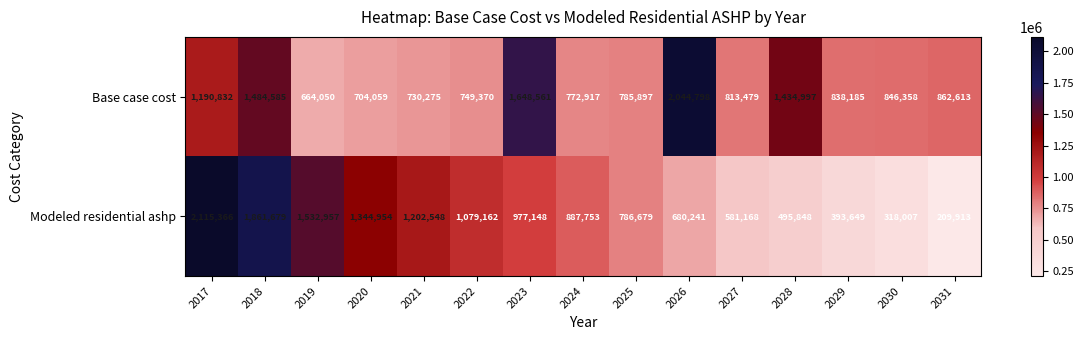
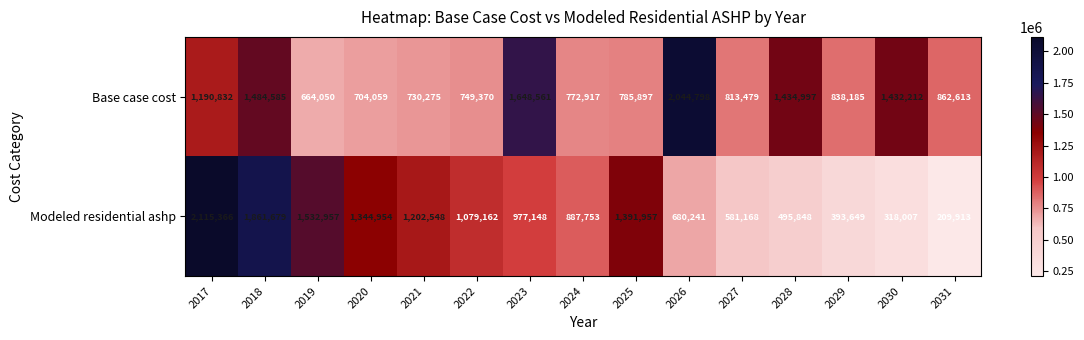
  {
    "Base case cost": {
      "2017": "1,190,832",
      "2018": "1,484,585",
      "2019": "664,050",
      "2020": "704,059",
      "2021": "730,275",
      "2022": "749,370",
      "2024": "772,917",
      "2025": "785,897",
      "2027": "813,479",
      "2028": "1,434,997",
      "2029": "838,185",
-     "2030": "846,358",
+     "2030": "1,432,212",
      "2031": "862,613"
    },
    "Modeled residential ashp": {
      "2018": "1,861,679",
      "2019": "1,532,957",
      "2020": "1,344,954",
      "2021": "1,202,548",
      "2022": "1,079,162",
      "2023": "977,148",
      "2024": "887,753",
-     "2025": "786,679",
+     "2025": "1,391,957",
      "2026": "680,241",
      "2027": "581,168",
      "2028": "495,848"
    }
  }
